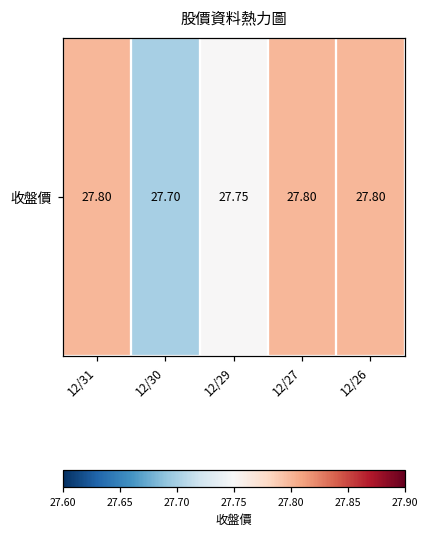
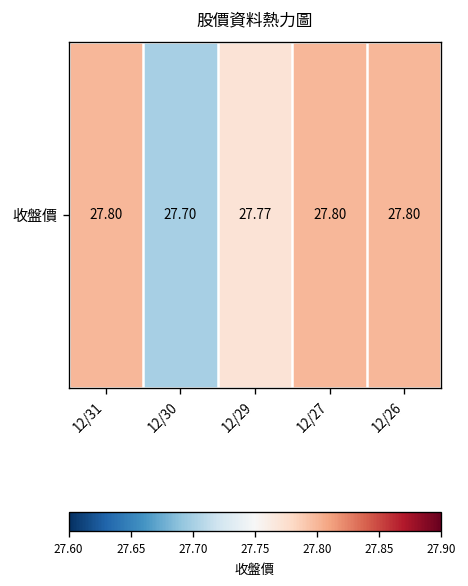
  {
    "收盤價": {
      "12/31": 27.80,
      "12/30": 27.70,
-     "12/29": 27.75,
+     "12/29": 27.77,
      "12/27": 27.80,
      "12/26": 27.80
    }
  }
